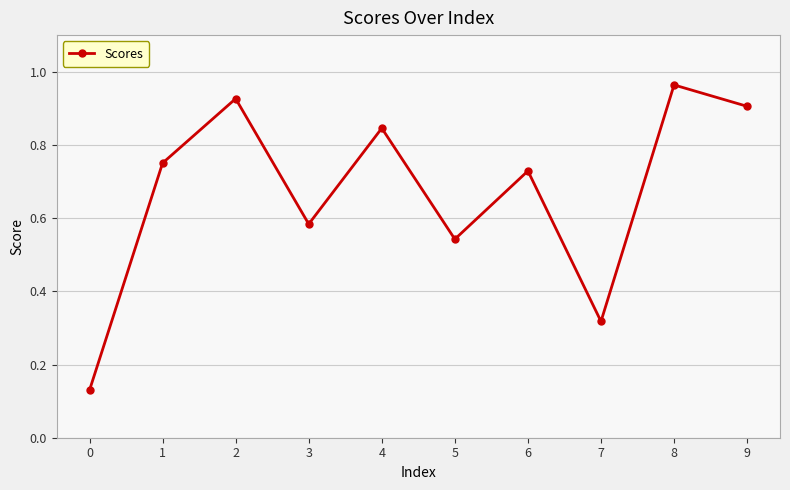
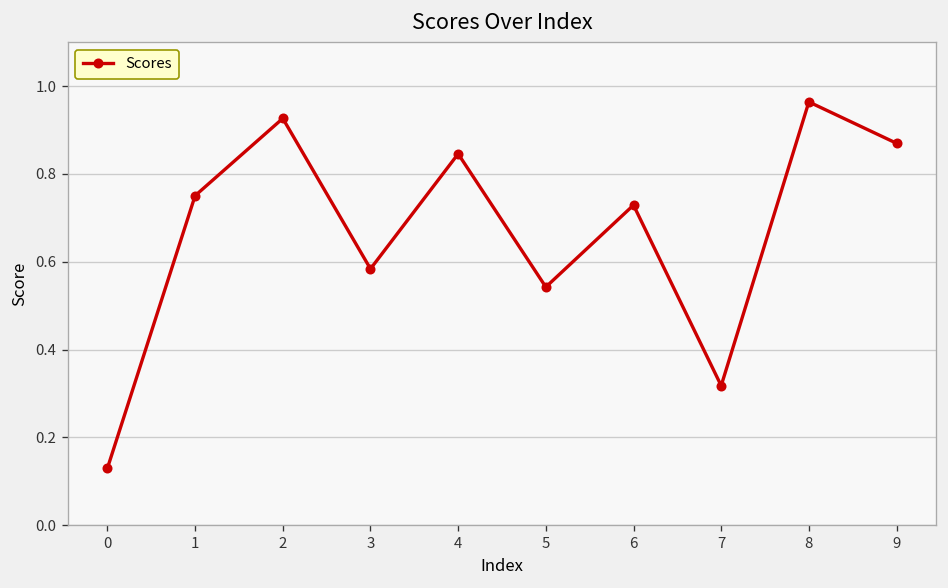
  {
    "0": 0.13,
    "1": 0.75,
    "2": 0.93,
    "3": 0.58,
    "4": 0.85,
    "5": 0.54,
    "6": 0.73,
    "7": 0.32,
    "8": 0.96,
-   "9": 0.91
+   "9": 0.87
  }
